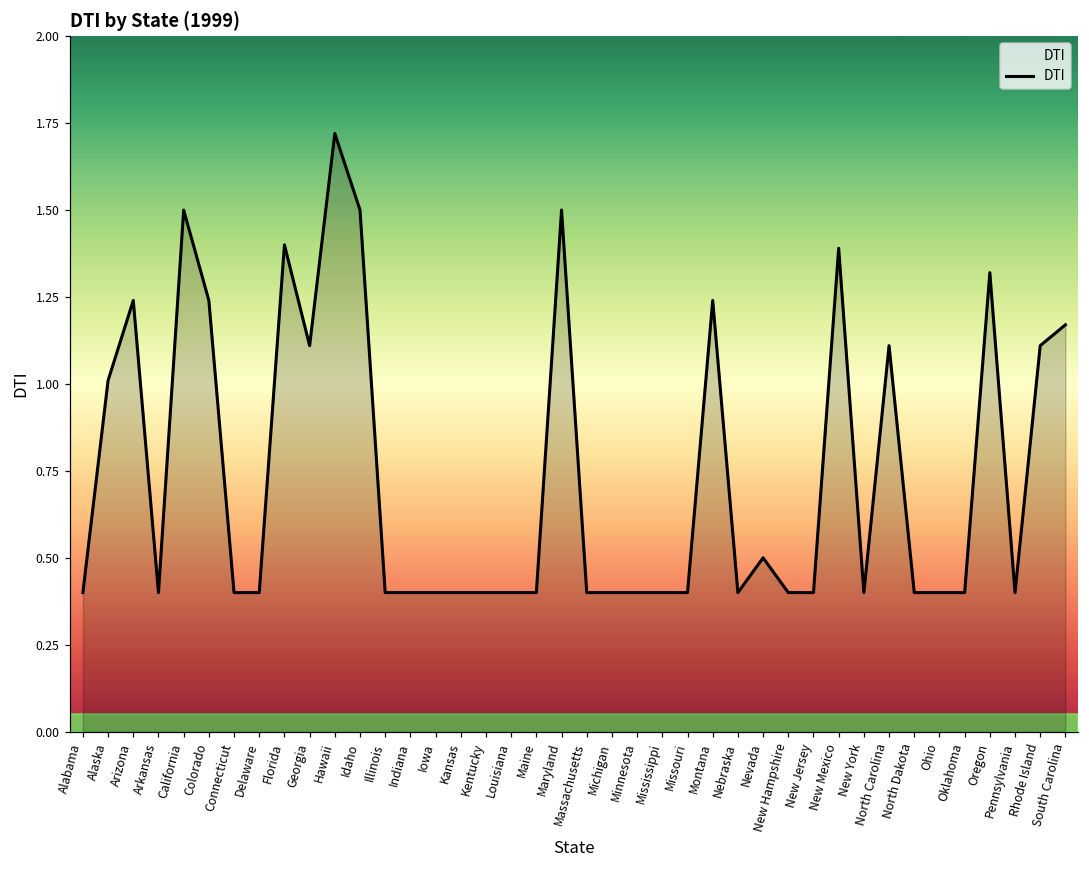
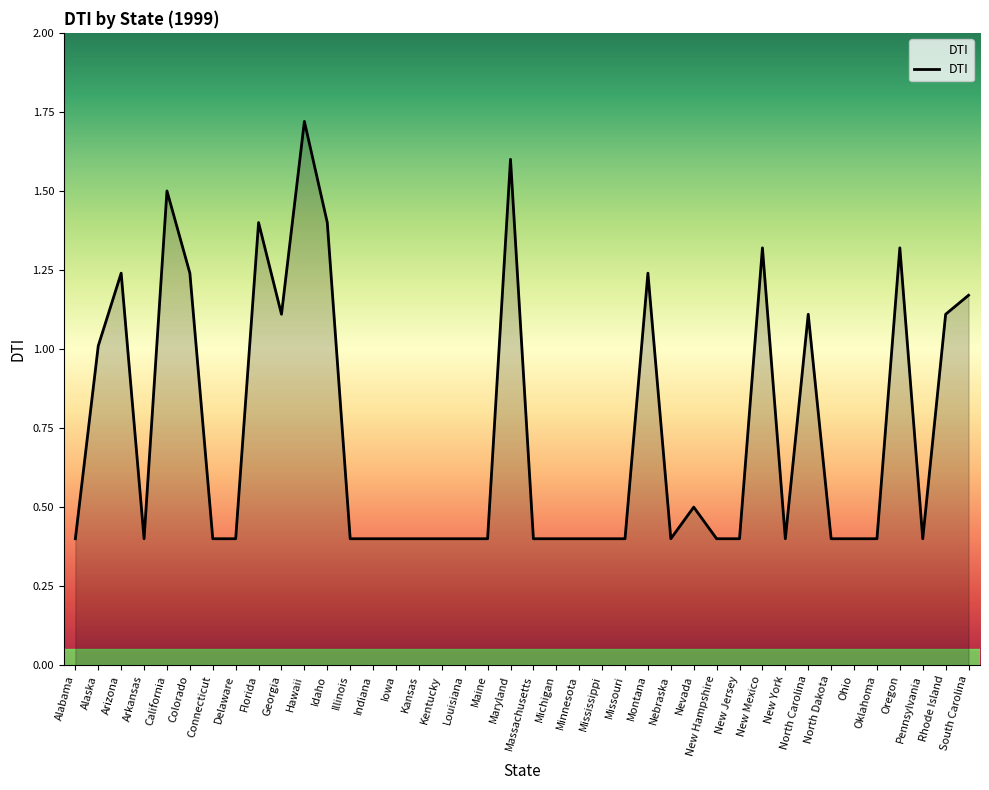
  {
    "Alabama": 0.40,
    "Alaska": 1.01,
    "Arizona": 1.24,
    "Arkansas": 0.40,
    "California": 1.50,
    "Colorado": 1.24,
    "Connecticut": 0.40,
    "Delaware": 0.40,
    "Florida": 1.40,
    "Georgia": 1.11,
    "Hawaii": 1.72,
-   "Idaho": 1.5,
+   "Idaho": 1.4,
    "Illinois": 0.40,
    "Indiana": 0.40,
    "Iowa": 0.40,
    "Kansas": 0.40,
    "Kentucky": 0.40,
    "Louisiana": 0.40,
    "Maine": 0.40,
-   "Maryland": 1.5,
+   "Maryland": 1.6,
    "Massachusetts": 0.40,
    "Michigan": 0.40,
    "Minnesota": 0.40,
    "Mississippi": 0.40,
    "Missouri": 0.40,
    "Montana": 1.24,
    "Nebraska": 0.40,
    "Nevada": 0.50,
    "New Hampshire": 0.40,
    "New Jersey": 0.40,
-   "New Mexico": 1.39,
+   "New Mexico": 1.32,
    "New York": 0.40,
    "North Carolina": 1.11,
    "North Dakota": 0.40,
    "Ohio": 0.40,
    "Oklahoma": 0.40,
    "Oregon": 1.32,
    "Pennsylvania": 0.40,
    "Rhode Island": 1.11,
    "South Carolina": 1.17
  }
